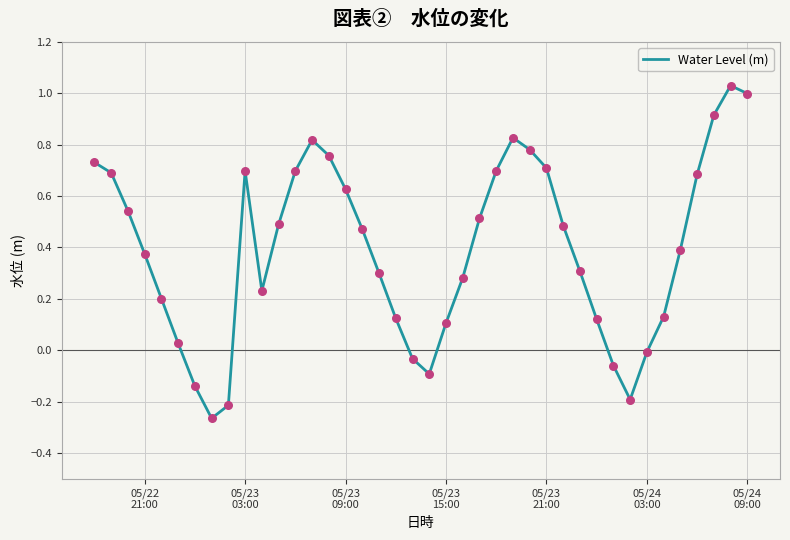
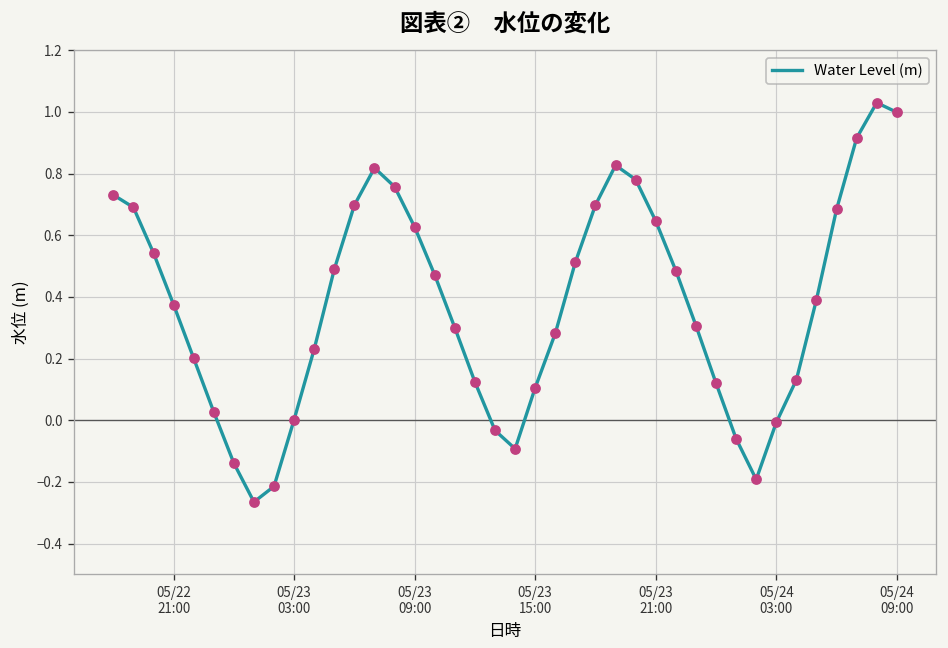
  {
    "05/22 21:00": 0.37,
-   "05/23 03:00": 0.70,
+   "05/23 03:00": 0.00,
    "05/23 09:00": 0.63,
    "05/23 15:00": 0.11,
-   "05/23 21:00": 0.71,
+   "05/23 21:00": 0.65,
    "05/24 03:00": -0.01,
    "05/24 09:00": 1.00
  }
